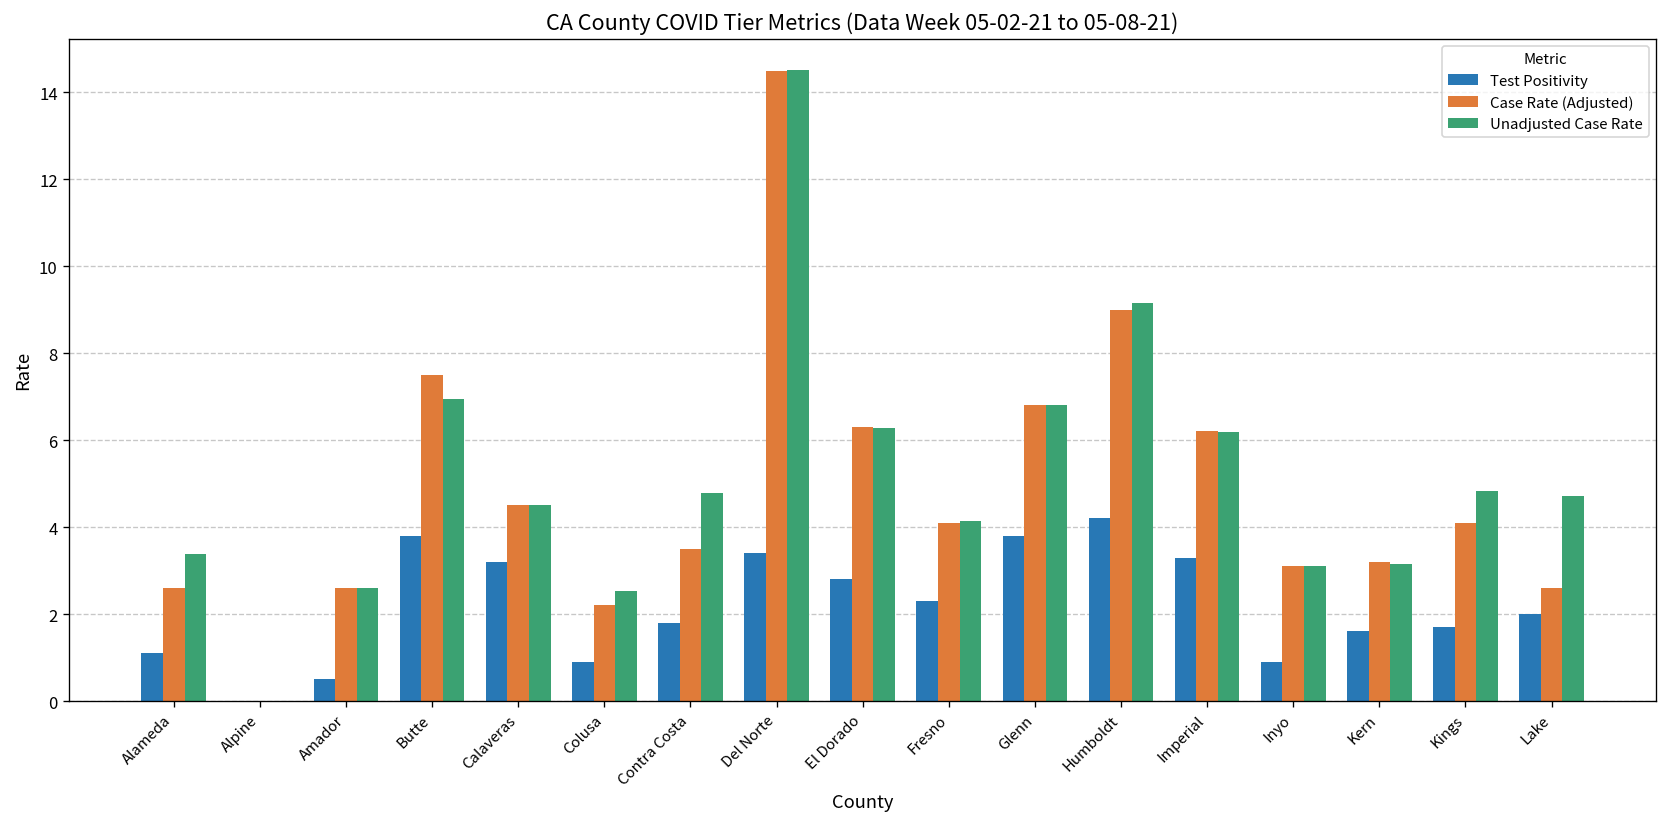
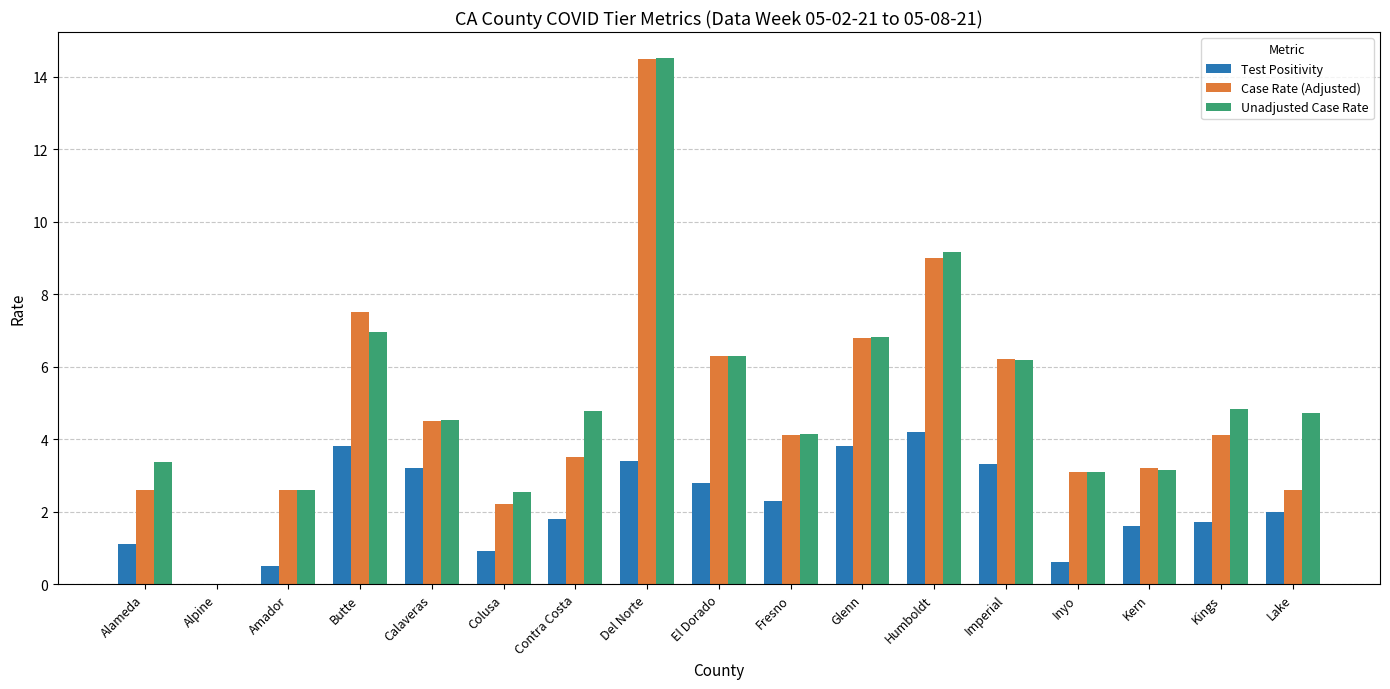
  {
    "Test Positivity": {
      "Alameda": 1.1,
      "Alpine": 0.0,
      "Amador": 0.5,
      "Butte": 3.8,
      "Calaveras": 3.2,
      "Colusa": 0.9,
      "Contra Costa": 1.8,
      "Del Norte": 3.4,
      "El Dorado": 2.8,
      "Fresno": 2.3,
      "Glenn": 3.8,
      "Humboldt": 4.2,
      "Imperial": 3.3,
-     "Inyo": 0.9,
+     "Inyo": 0.6,
      "Kern": 1.6,
      "Kings": 1.7,
      "Lake": 2.0
    },
    "Case Rate (Adjusted)": {
      "Alameda": 2.6,
      "Alpine": 0.0,
      "Amador": 2.6,
      "Butte": 7.5,
      "Calaveras": 4.5,
      "Colusa": 2.2,
      "Contra Costa": 3.5,
      "Del Norte": 14.5,
      "El Dorado": 6.3,
      "Fresno": 4.1,
      "Glenn": 6.8,
      "Humboldt": 9.0,
      "Imperial": 6.2,
      "Inyo": 3.1,
      "Kern": 3.2,
      "Kings": 4.1,
      "Lake": 2.6
    },
    "Unadjusted Case Rate": {
      "Alameda": 3.4,
      "Alpine": 0.0,
      "Amador": 2.6,
      "Butte": 7.0,
      "Calaveras": 4.5,
      "Colusa": 2.5,
      "Contra Costa": 4.8,
      "Del Norte": 14.5,
      "El Dorado": 6.3,
      "Fresno": 4.1,
      "Glenn": 6.8,
      "Humboldt": 9.2,
      "Imperial": 6.2,
      "Inyo": 3.1,
      "Kern": 3.2,
      "Kings": 4.8,
      "Lake": 4.7
    }
  }
